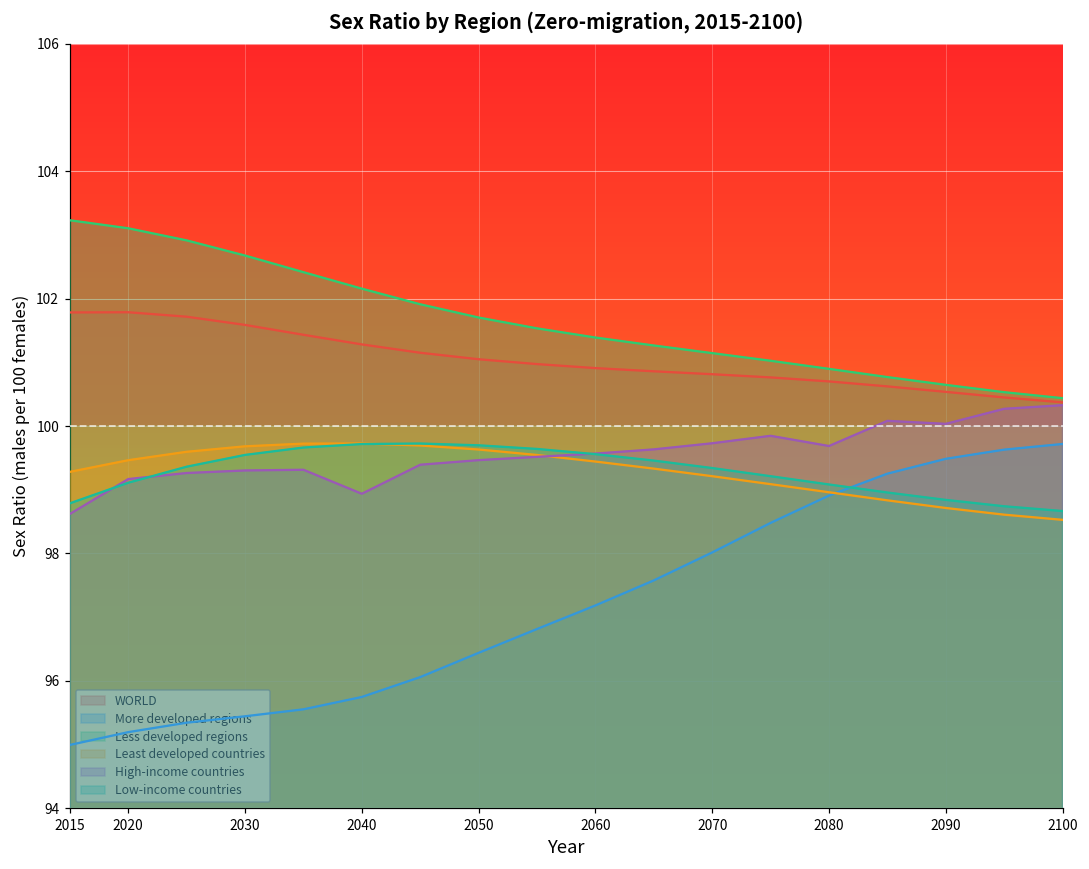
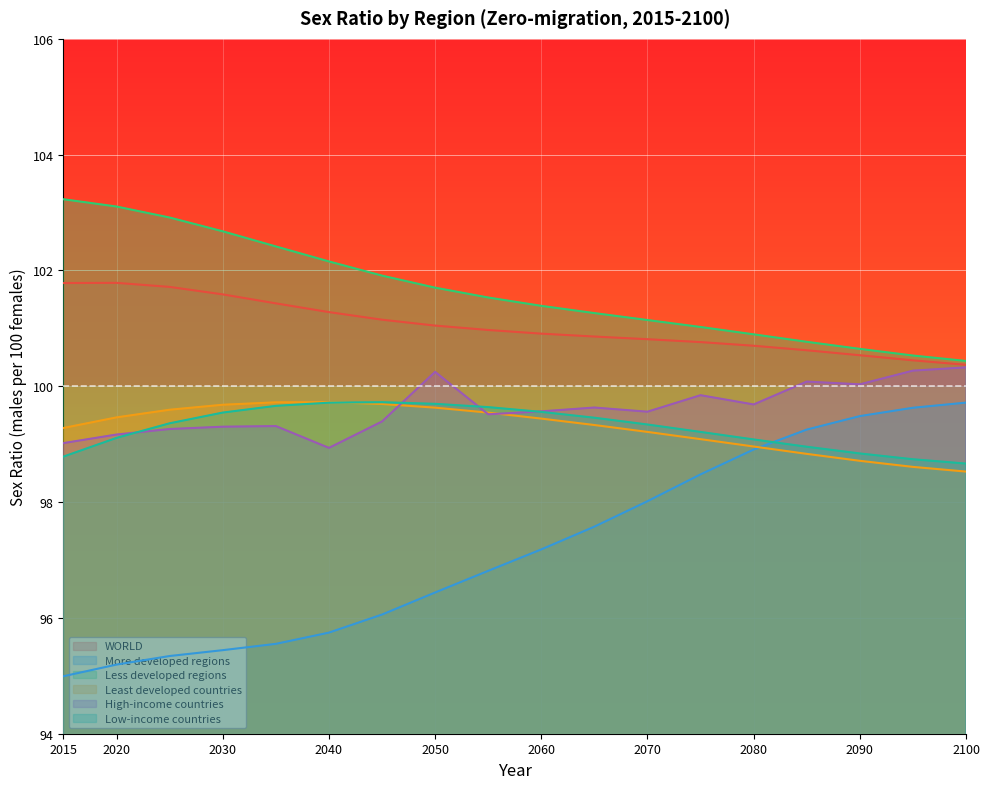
  {
    "High-income countries": {
-     "2015": 98.6,
+     "2015": 99.0,
      "2020": 99.2,
      "2030": 99.3,
      "2040": 98.9,
-     "2050": 99.5,
-     "2070": 99.7,
+     "2050": 100.2,
+     "2070": 99.6,
      "2080": 99.7,
      "2090": 100.0
    }
  }
